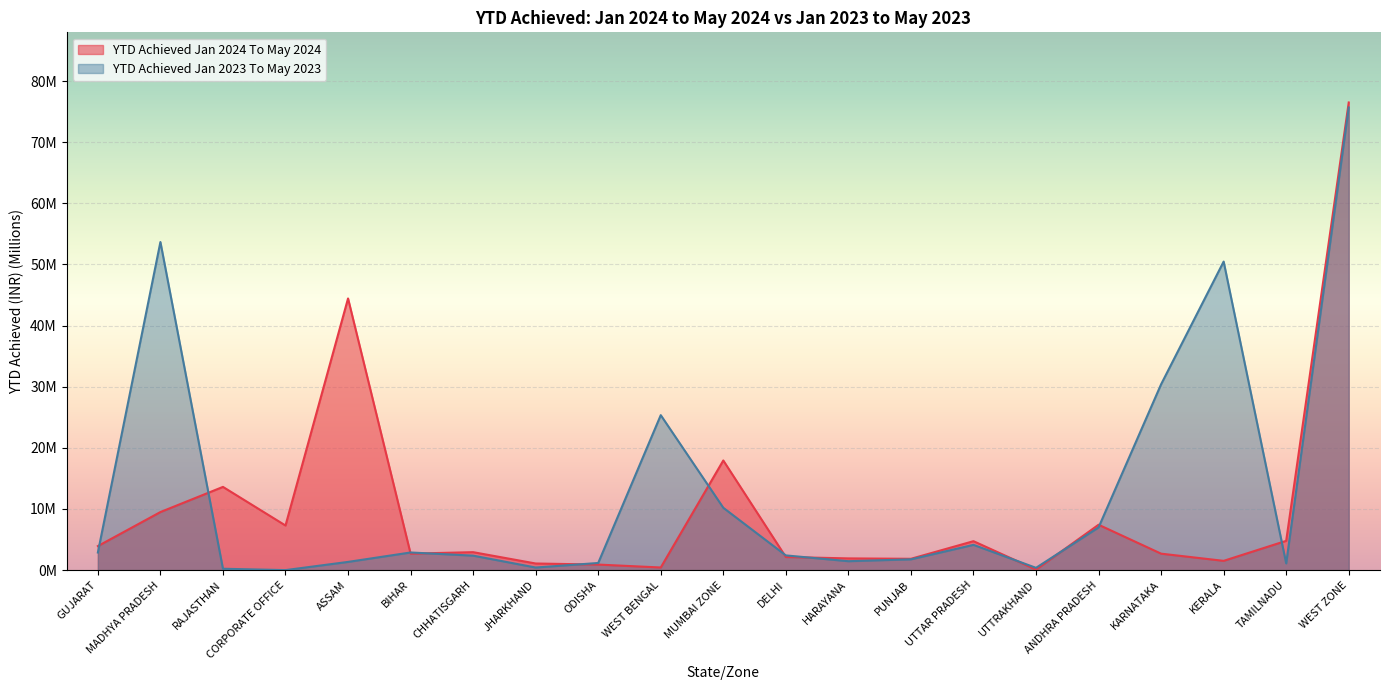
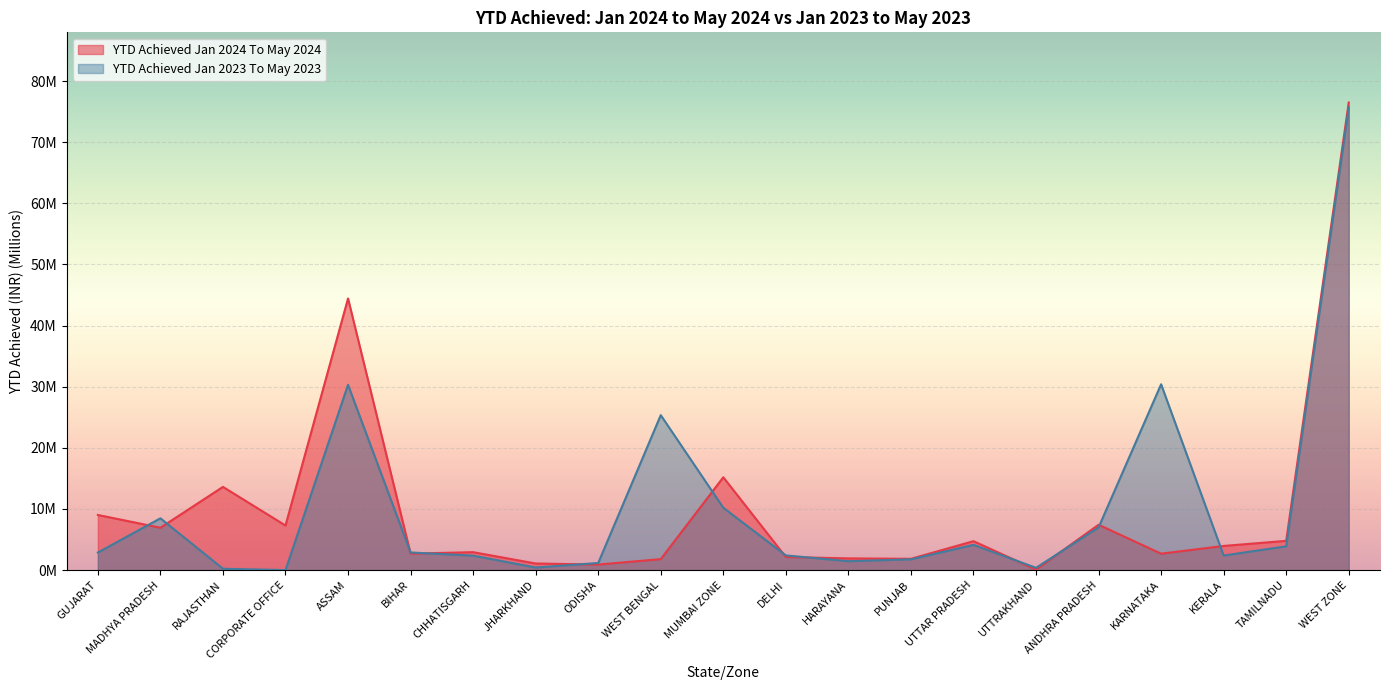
  {
    "YTD Achieved Jan 2024 To May 2024": {
-     "GUJARAT": 4000000,
-     "MADHYA PRADESH": 9000000,
+     "GUJARAT": 9000000,
+     "MADHYA PRADESH": 7000000,
      "RAJASTHAN": 14000000,
      "CORPORATE OFFICE": 7000000,
      "ASSAM": 44000000,
      "CHHATISGARH": 3000000,
      "JHARKHAND": 1000000,
-     "WEST BENGAL": 0,
-     "MUMBAI ZONE": 18000000,
+     "WEST BENGAL": 2000000,
+     "MUMBAI ZONE": 15000000,
      "HARAYANA": 2000000,
      "UTTAR PRADESH": 5000000,
      "ANDHRA PRADESH": 7000000,
      "KARNATAKA": 3000000,
-     "KERALA": 2000000,
+     "KERALA": 4000000,
      "TAMILNADU": 5000000,
      "WEST ZONE": 77000000
    },
    "YTD Achieved Jan 2023 To May 2023": {
      "GUJARAT": 3000000,
-     "MADHYA PRADESH": 54000000,
+     "MADHYA PRADESH": 8000000,
      "RAJASTHAN": 0,
      "CORPORATE OFFICE": 0,
-     "ASSAM": 1000000,
+     "ASSAM": 30000000,
      "CHHATISGARH": 2000000,
      "JHARKHAND": 0,
      "WEST BENGAL": 25000000,
      "MUMBAI ZONE": 10000000,
      "HARAYANA": 1000000,
      "UTTAR PRADESH": 4000000,
      "ANDHRA PRADESH": 7000000,
      "KARNATAKA": 30000000,
-     "KERALA": 50000000,
-     "TAMILNADU": 1000000,
+     "KERALA": 2000000,
+     "TAMILNADU": 4000000,
      "WEST ZONE": 76000000
    }
  }
